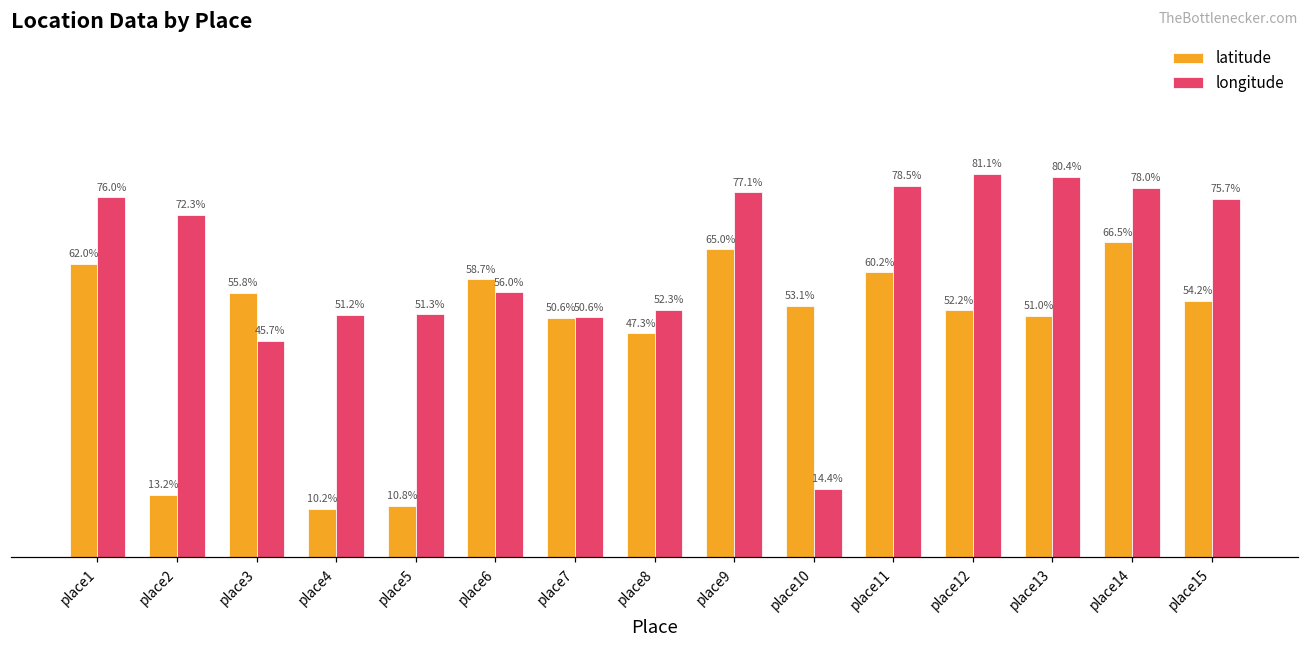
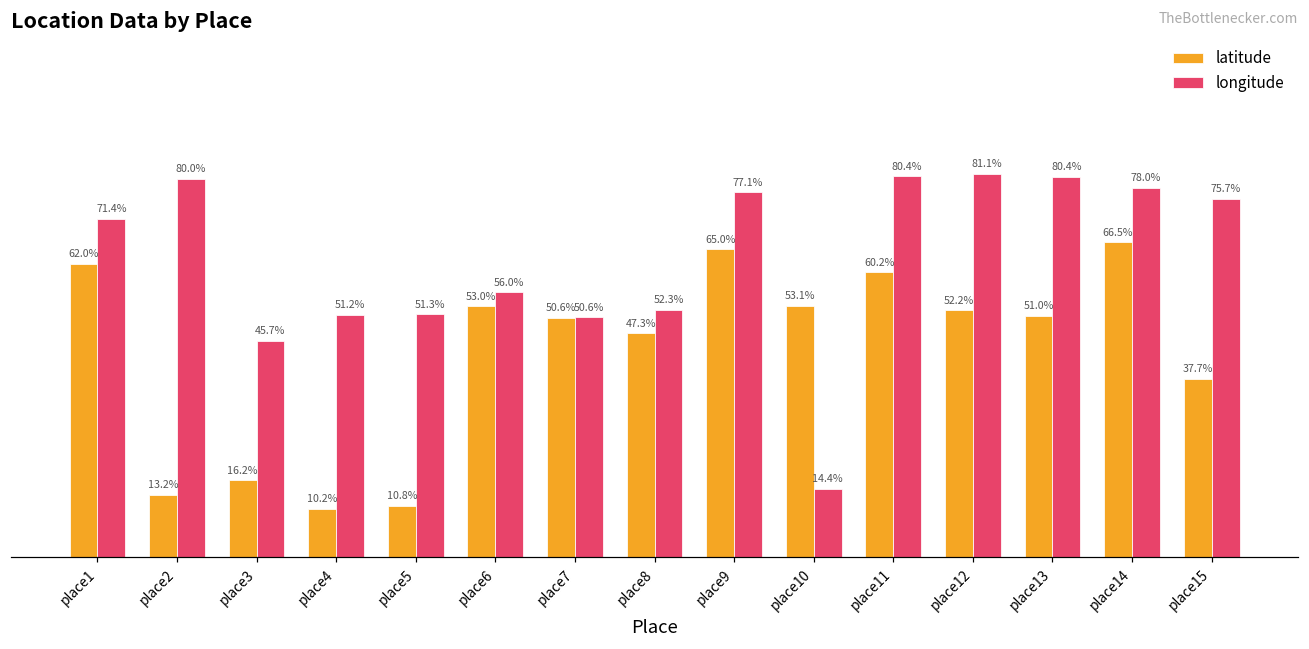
  {
    "latitude": {
      "place1": "62.0%",
      "place2": "13.2%",
-     "place3": "55.8%",
+     "place3": "16.2%",
      "place4": "10.2%",
      "place5": "10.8%",
-     "place6": "58.7%",
+     "place6": "53.0%",
      "place7": "50.6%",
      "place8": "47.3%",
      "place9": "65.0%",
      "place10": "53.1%",
      "place11": "60.2%",
      "place12": "52.2%",
      "place13": "51.0%",
      "place14": "66.5%",
-     "place15": "54.2%"
+     "place15": "37.7%"
    },
    "longitude": {
-     "place1": "76.0%",
-     "place2": "72.3%",
+     "place1": "71.4%",
+     "place2": "80.0%",
      "place3": "45.7%",
      "place4": "51.2%",
      "place5": "51.3%",
      "place6": "56.0%",
      "place7": "50.6%",
      "place8": "52.3%",
      "place9": "77.1%",
      "place10": "14.4%",
-     "place11": "78.5%",
+     "place11": "80.4%",
      "place12": "81.1%",
      "place13": "80.4%",
      "place14": "78.0%",
      "place15": "75.7%"
    }
  }
